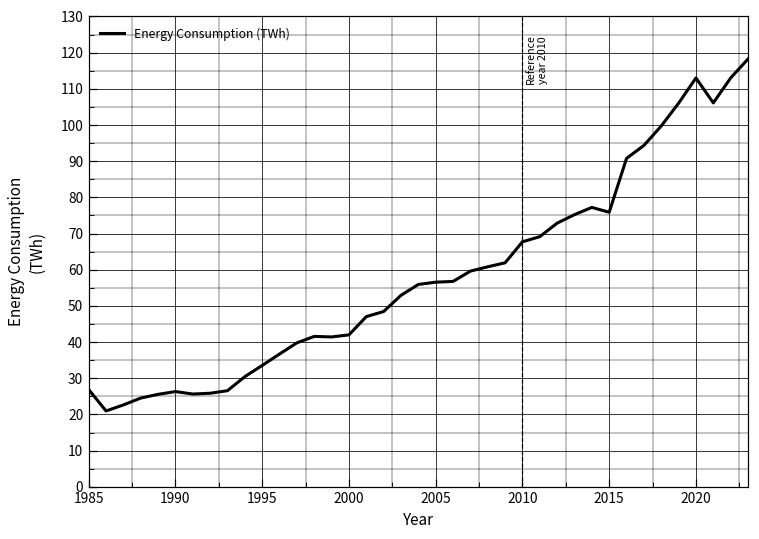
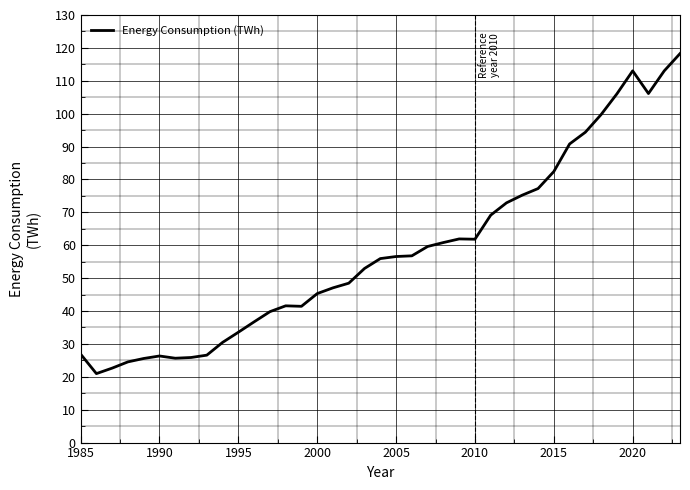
  {
    "1985": 27,
    "1990": 26,
    "1995": 34,
-   "2000": 42,
+   "2000": 45,
    "2005": 57,
-   "2010": 68,
-   "2015": 76,
+   "2010": 62,
+   "2015": 82,
    "2020": 113
  }
